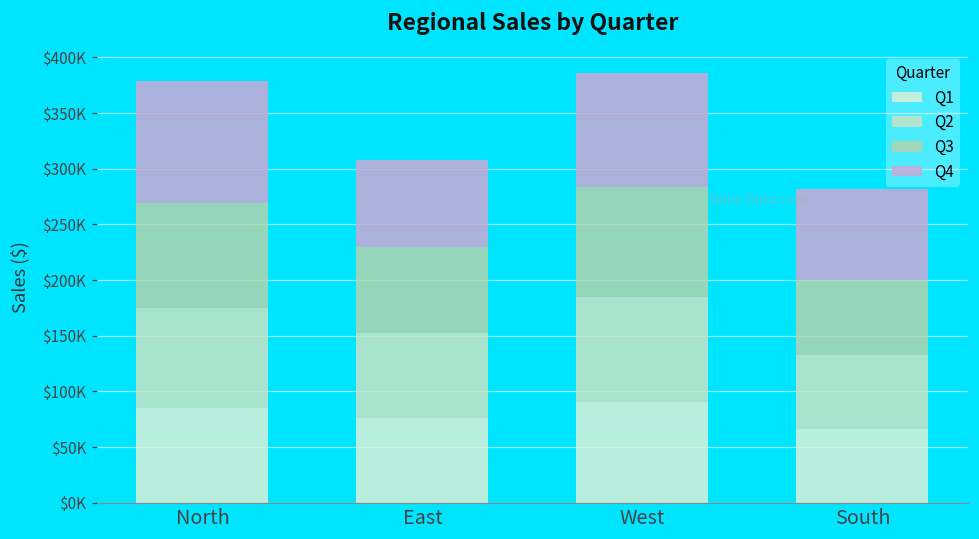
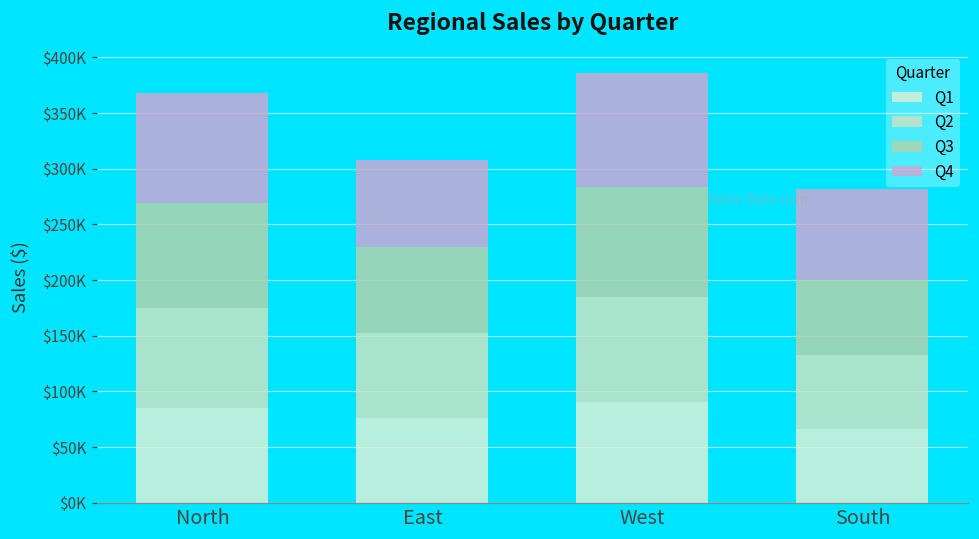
  {
    "Q4": {
-     "North": "$110000",
+     "North": "$99000",
      "East": "$78000",
      "West": "$103000",
      "South": "$82000"
    }
  }
